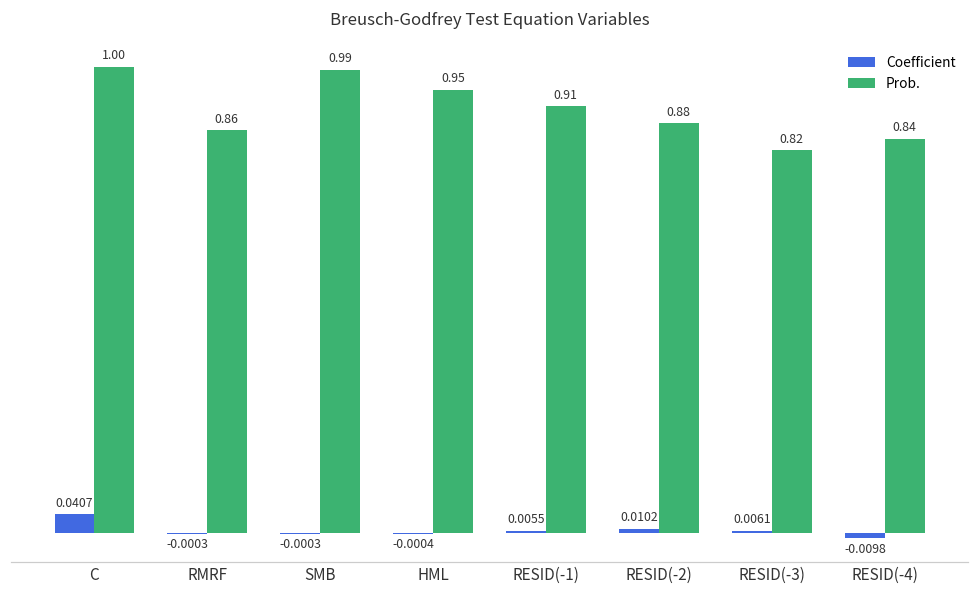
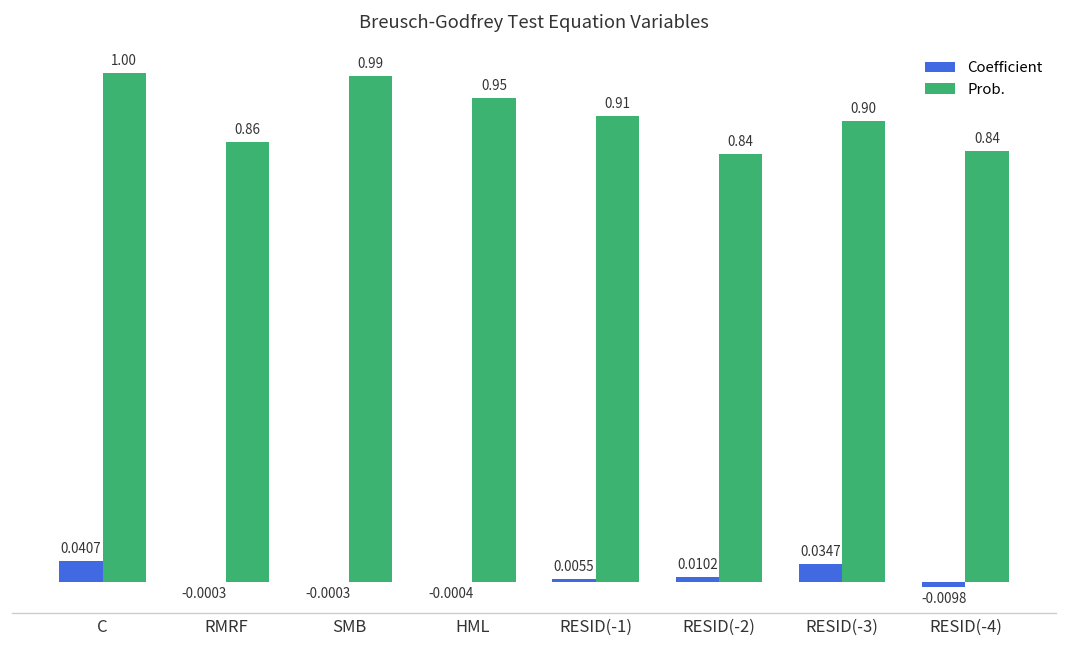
  {
    "Coefficient": {
      "C": 0.0407,
      "RMRF": -0.0003,
      "SMB": -0.0003,
      "HML": -0.0004,
      "RESID(-1)": 0.0055,
      "RESID(-2)": 0.0102,
-     "RESID(-3)": 0.0061,
+     "RESID(-3)": 0.0347,
      "RESID(-4)": -0.0098
    },
    "Prob.": {
      "C": 1.00,
      "RMRF": 0.86,
      "SMB": 0.99,
      "HML": 0.95,
      "RESID(-1)": 0.91,
-     "RESID(-2)": 0.88,
-     "RESID(-3)": 0.82,
+     "RESID(-2)": 0.84,
+     "RESID(-3)": 0.90,
      "RESID(-4)": 0.84
    }
  }
